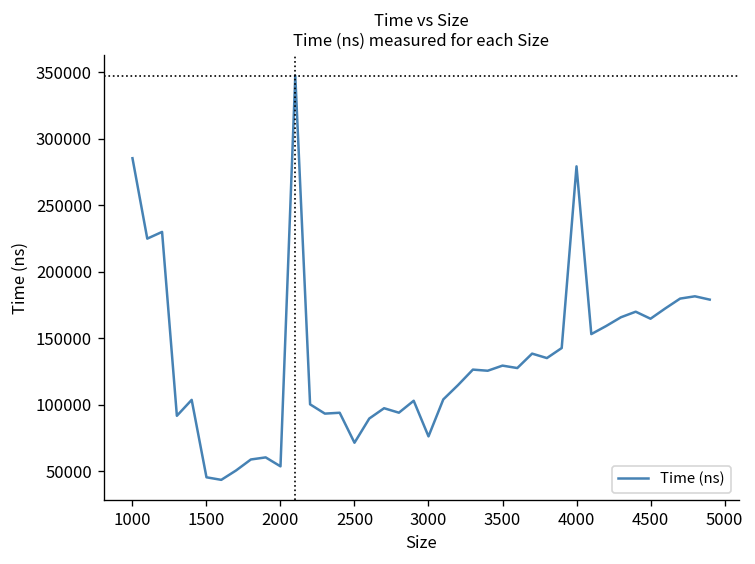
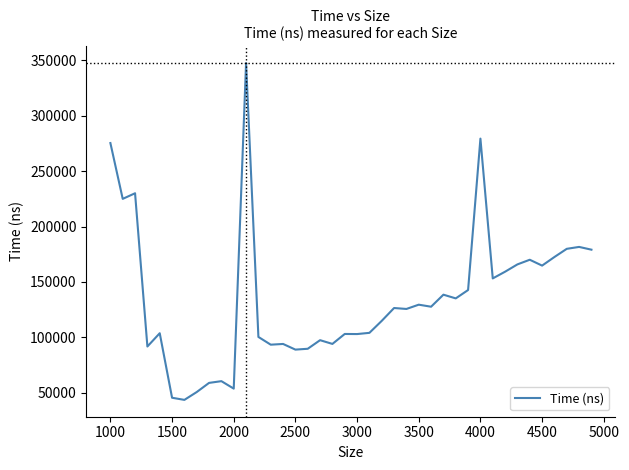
  {
-   "1000": 285000,
+   "1000": 275000,
    "1500": 45000,
    "2000": 54000,
-   "2500": 71000,
-   "3000": 76000,
+   "2500": 89000,
+   "3000": 103000,
    "3500": 129000,
    "4000": 279000,
    "4500": 165000
  }
